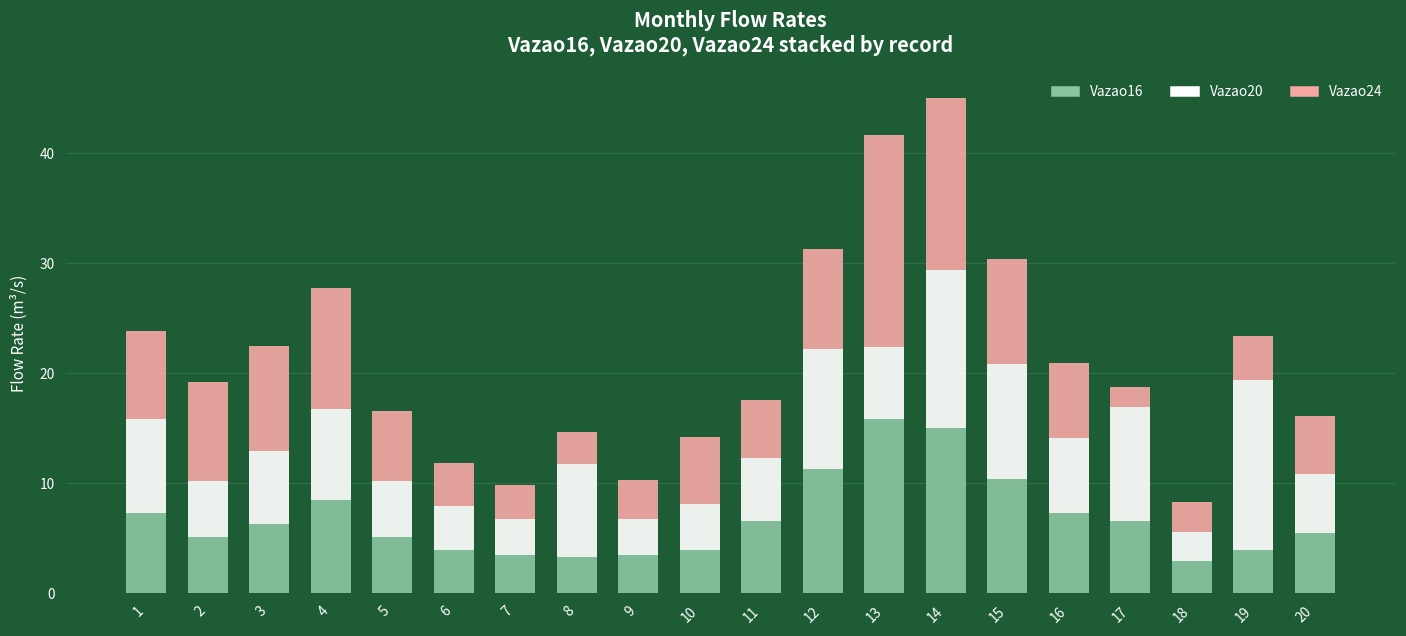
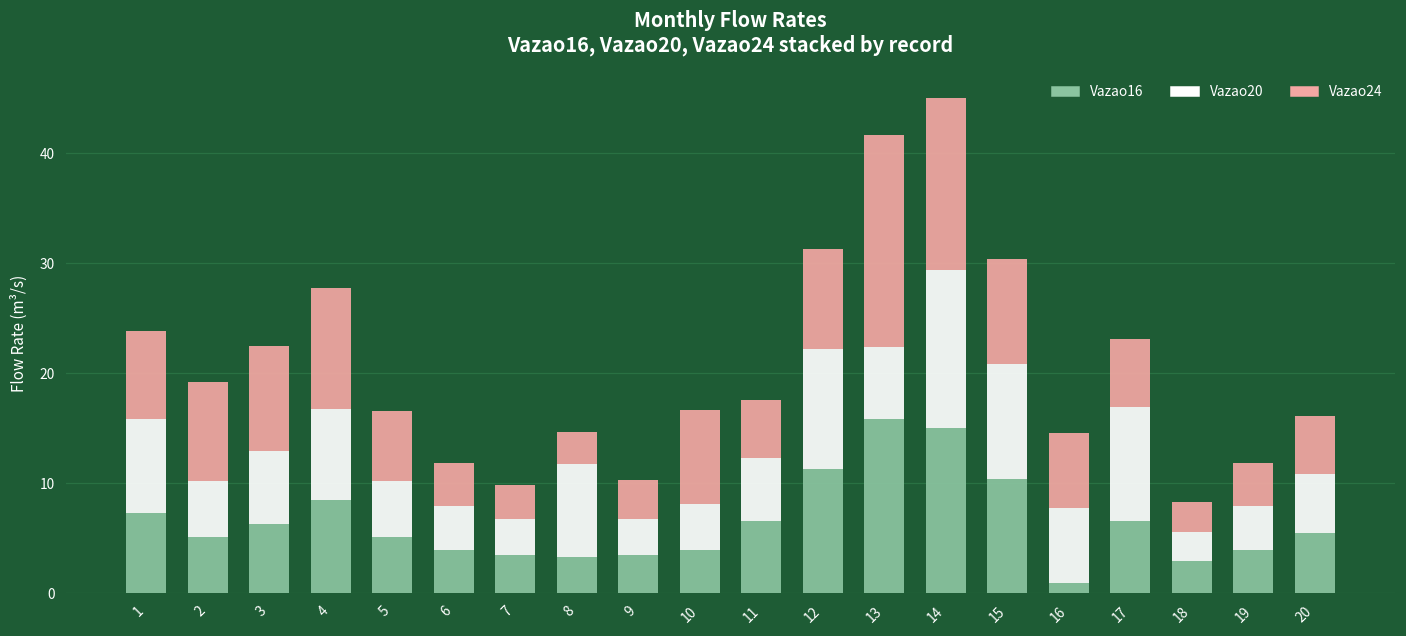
  {
    "Vazao16": {
      "1": 7,
      "2": 5,
      "3": 6,
      "4": 9,
      "5": 5,
      "6": 4,
      "7": 3,
      "8": 3,
      "9": 3,
      "10": 4,
      "11": 7,
      "12": 11,
      "13": 16,
      "14": 15,
      "15": 10,
-     "16": 7,
+     "16": 1,
      "17": 7,
      "18": 3,
      "19": 4,
      "20": 6
    },
    "Vazao20": {
      "1": 9,
      "2": 5,
      "3": 7,
      "4": 8,
      "5": 5,
      "6": 4,
      "7": 3,
      "8": 8,
      "9": 3,
      "10": 4,
      "11": 6,
      "12": 11,
      "13": 7,
      "14": 14,
      "15": 10,
      "16": 7,
      "17": 10,
      "18": 3,
-     "19": 15,
+     "19": 4,
      "20": 5
    },
    "Vazao24": {
      "1": 8,
      "2": 9,
      "3": 10,
      "4": 11,
      "5": 6,
      "6": 4,
      "7": 3,
      "8": 3,
      "9": 4,
-     "10": 6,
+     "10": 9,
      "11": 5,
      "12": 9,
      "13": 19,
      "14": 16,
      "15": 10,
      "16": 7,
-     "17": 2,
+     "17": 6,
      "18": 3,
      "19": 4,
      "20": 5
    }
  }
